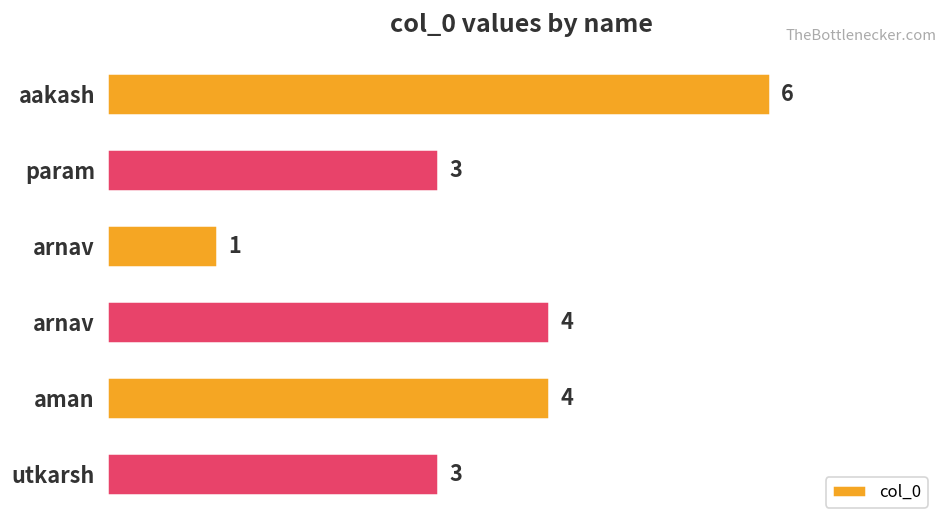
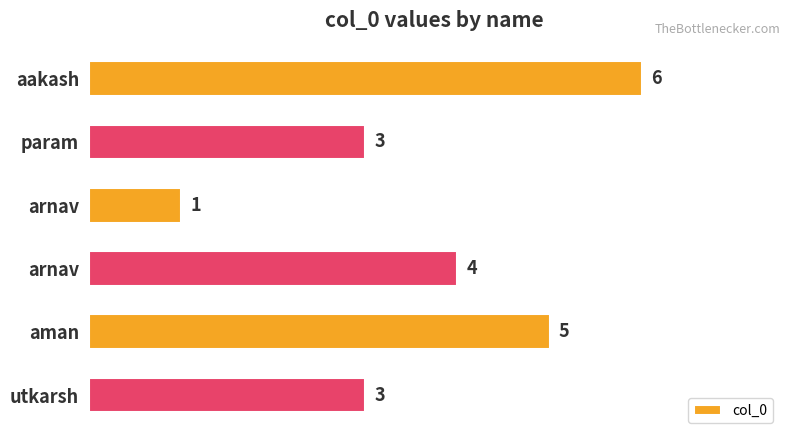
  {
    "aakash": 6,
    "param": 3,
-   "aman": 4,
+   "aman": 5,
    "utkarsh": 3
  }
